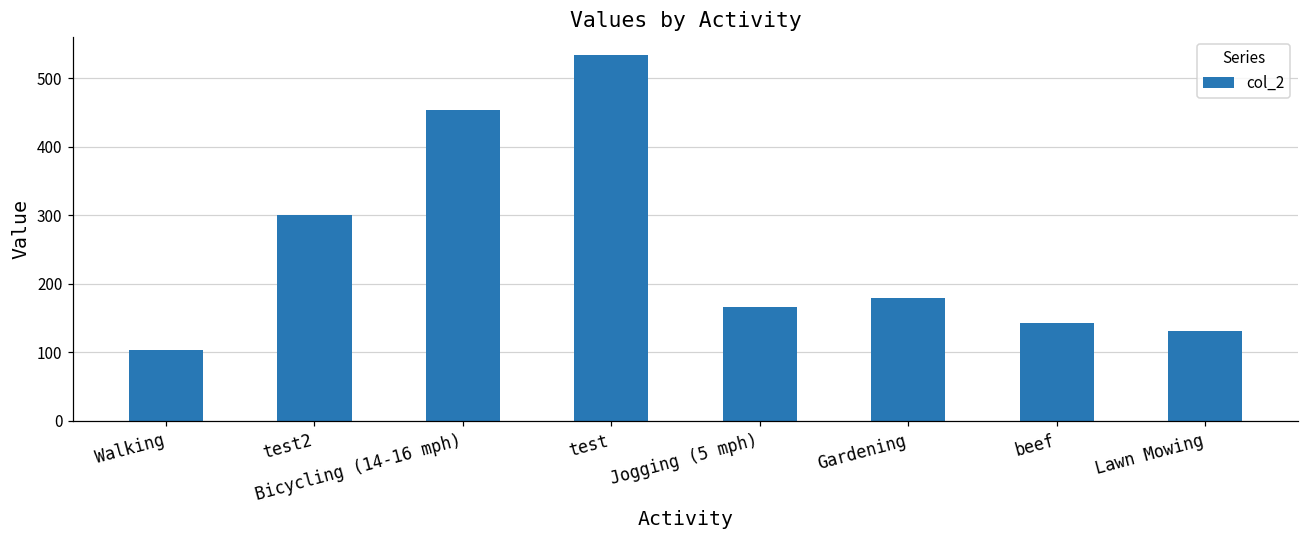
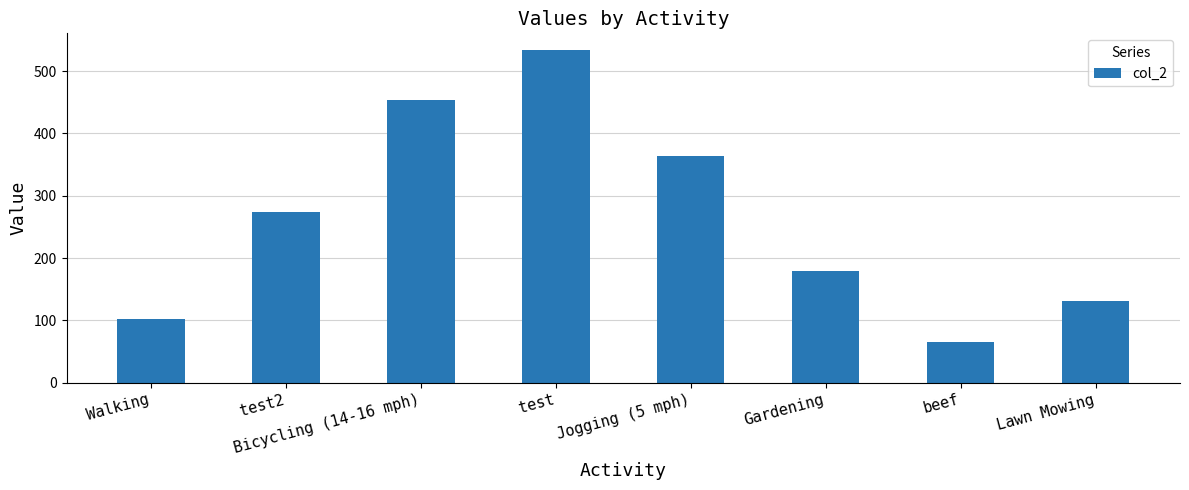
  {
    "Walking": 100,
-   "test2": 300,
+   "test2": 270,
    "Bicycling (14-16 mph)": 450,
    "test": 530,
-   "Jogging (5 mph)": 170,
+   "Jogging (5 mph)": 360,
    "Gardening": 180,
-   "beef": 140,
+   "beef": 70,
    "Lawn Mowing": 130
  }
